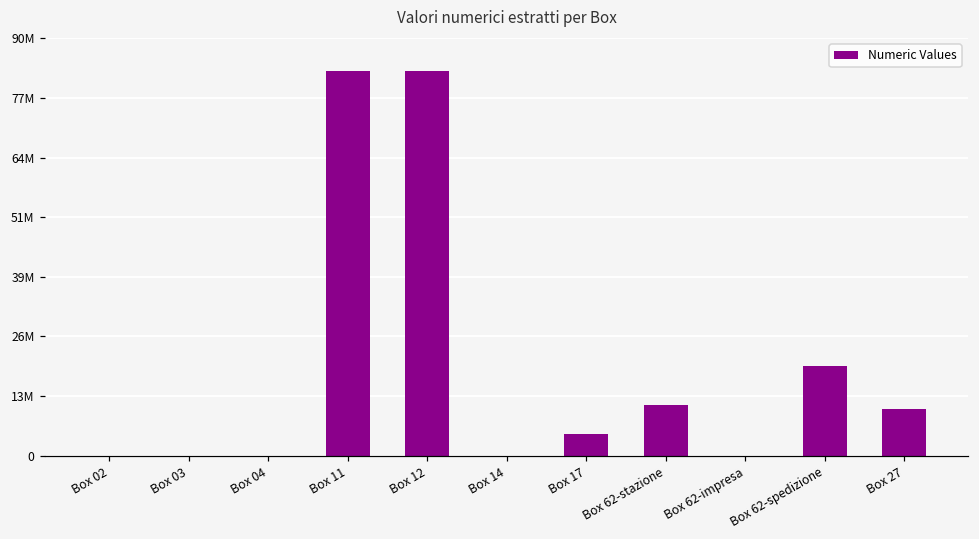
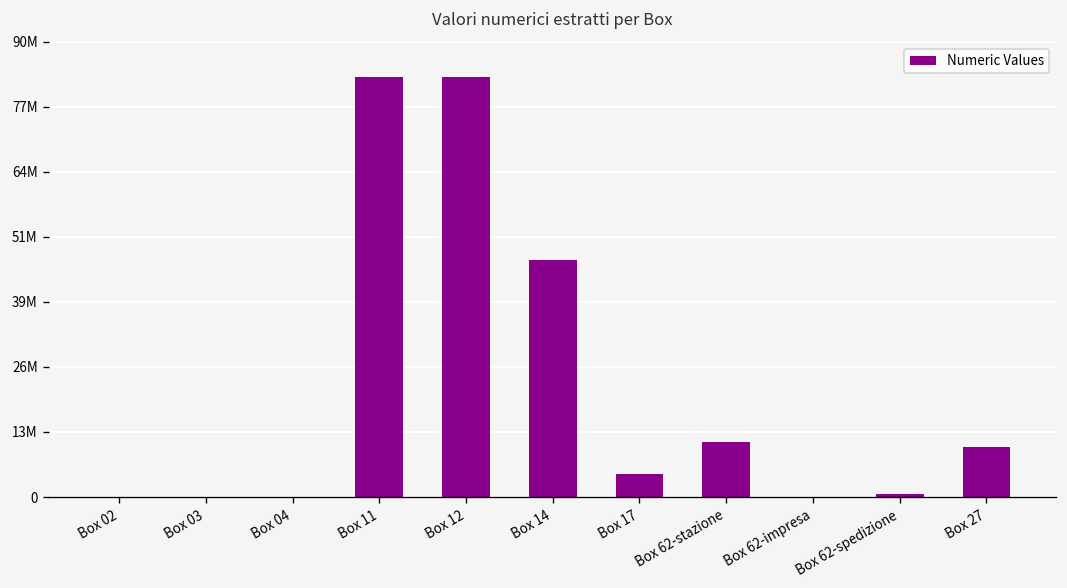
  {
    "Box 11": 83000000,
    "Box 12": 83000000,
-   "Box 14": 0,
+   "Box 14": 47000000,
    "Box 17": 5000000,
    "Box 62-stazione": 11000000,
-   "Box 62-spedizione": 19000000,
+   "Box 62-spedizione": 1000000,
    "Box 27": 10000000
  }
